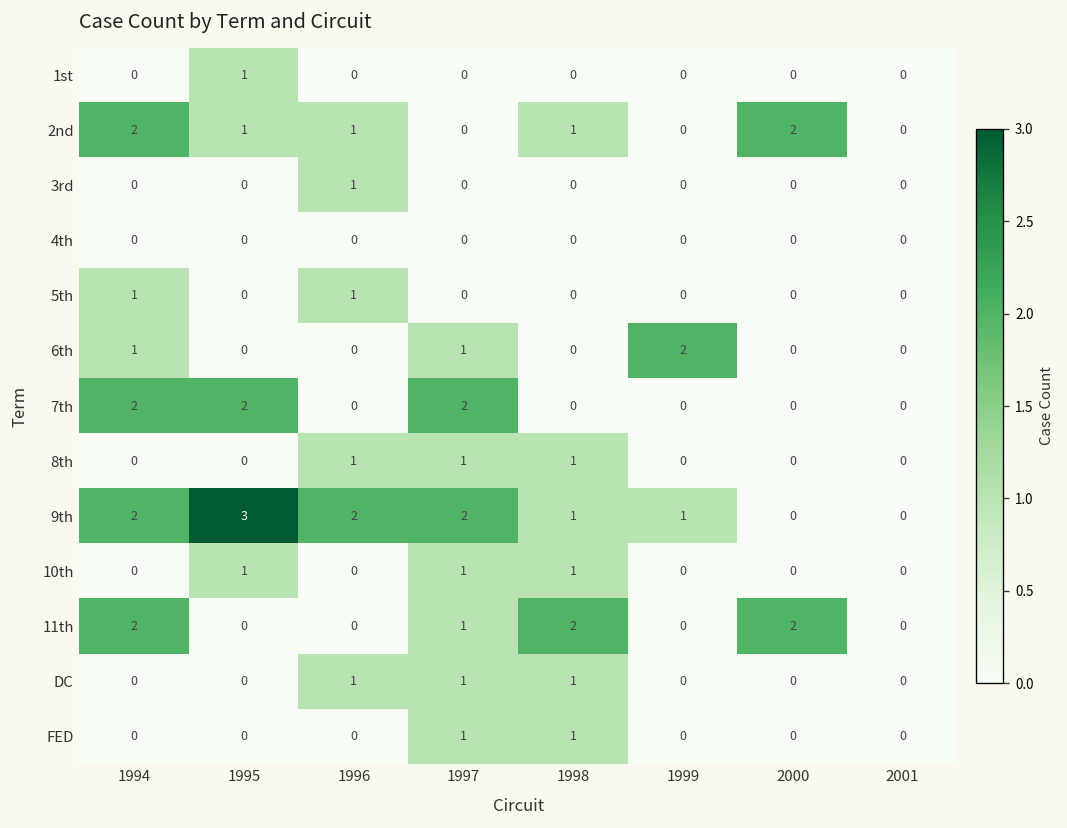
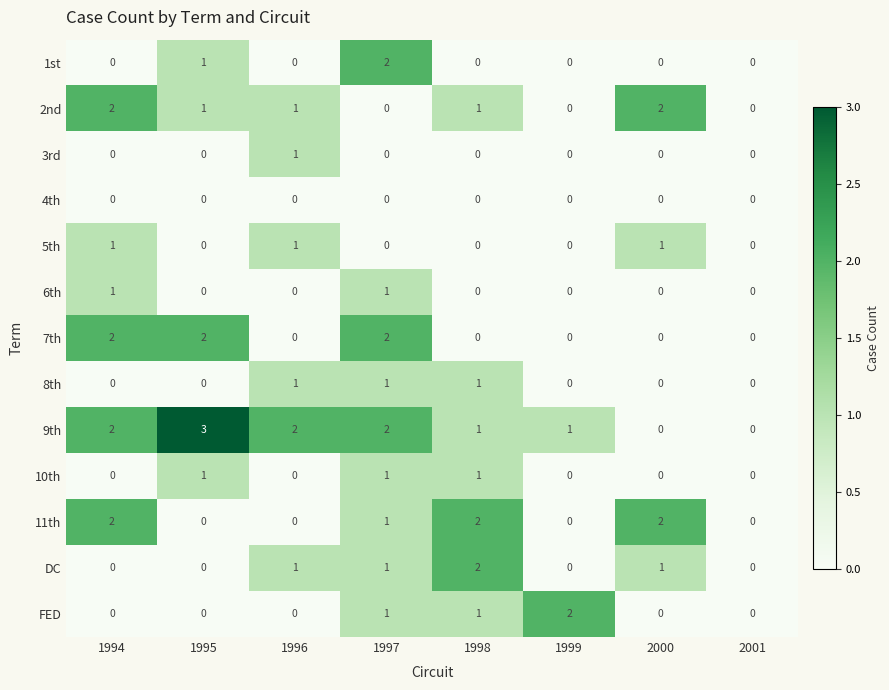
  {
    "1st": {
      "1994": 0,
      "1995": 1,
      "1996": 0,
-     "1997": 0,
+     "1997": 2,
      "1998": 0,
      "1999": 0,
      "2000": 0,
      "2001": 0
    },
    "2nd": {
      "1994": 2,
      "1995": 1,
      "1996": 1,
      "1997": 0,
      "1998": 1,
      "1999": 0,
      "2000": 2,
      "2001": 0
    },
    "3rd": {
      "1994": 0,
      "1995": 0,
      "1996": 1,
      "1997": 0,
      "1998": 0,
      "1999": 0,
      "2000": 0,
      "2001": 0
    },
    "4th": {
      "1994": 0,
      "1995": 0,
      "1996": 0,
      "1997": 0,
      "1998": 0,
      "1999": 0,
      "2000": 0,
      "2001": 0
    },
    "5th": {
      "1994": 1,
      "1995": 0,
      "1996": 1,
      "1997": 0,
      "1998": 0,
      "1999": 0,
-     "2000": 0,
+     "2000": 1,
      "2001": 0
    },
    "6th": {
      "1994": 1,
      "1995": 0,
      "1996": 0,
      "1997": 1,
      "1998": 0,
-     "1999": 2,
+     "1999": 0,
      "2000": 0,
      "2001": 0
    },
    "7th": {
      "1994": 2,
      "1995": 2,
      "1996": 0,
      "1997": 2,
      "1998": 0,
      "1999": 0,
      "2000": 0,
      "2001": 0
    },
    "8th": {
      "1994": 0,
      "1995": 0,
      "1996": 1,
      "1997": 1,
      "1998": 1,
      "1999": 0,
      "2000": 0,
      "2001": 0
    },
    "9th": {
      "1994": 2,
      "1995": 3,
      "1996": 2,
      "1997": 2,
      "1998": 1,
      "1999": 1,
      "2000": 0,
      "2001": 0
    },
    "10th": {
      "1994": 0,
      "1995": 1,
      "1996": 0,
      "1997": 1,
      "1998": 1,
      "1999": 0,
      "2000": 0,
      "2001": 0
    },
    "11th": {
      "1994": 2,
      "1995": 0,
      "1996": 0,
      "1997": 1,
      "1998": 2,
      "1999": 0,
      "2000": 2,
      "2001": 0
    },
    "DC": {
      "1994": 0,
      "1995": 0,
      "1996": 1,
      "1997": 1,
-     "1998": 1,
+     "1998": 2,
      "1999": 0,
-     "2000": 0,
+     "2000": 1,
      "2001": 0
    },
    "FED": {
      "1994": 0,
      "1995": 0,
      "1996": 0,
      "1997": 1,
      "1998": 1,
-     "1999": 0,
+     "1999": 2,
      "2000": 0,
      "2001": 0
    }
  }
